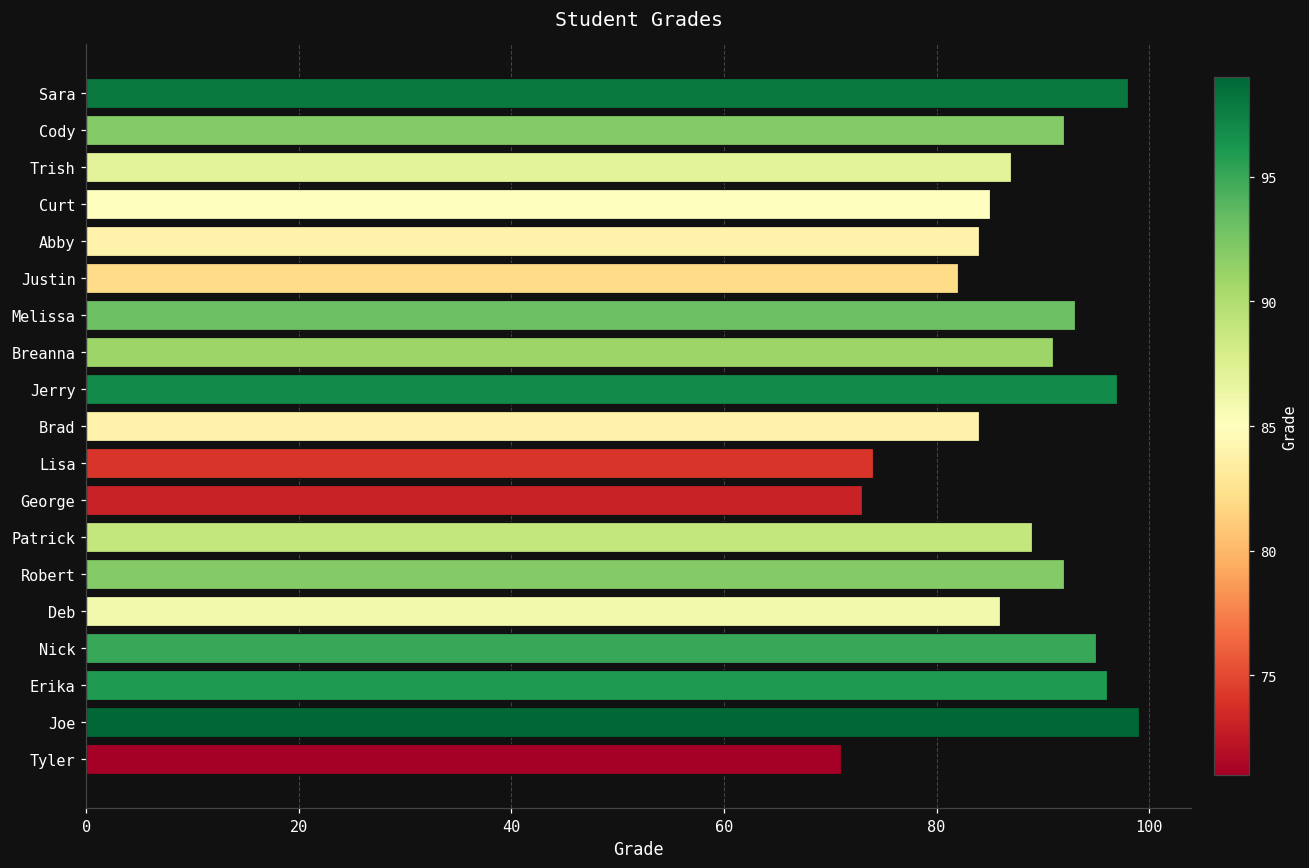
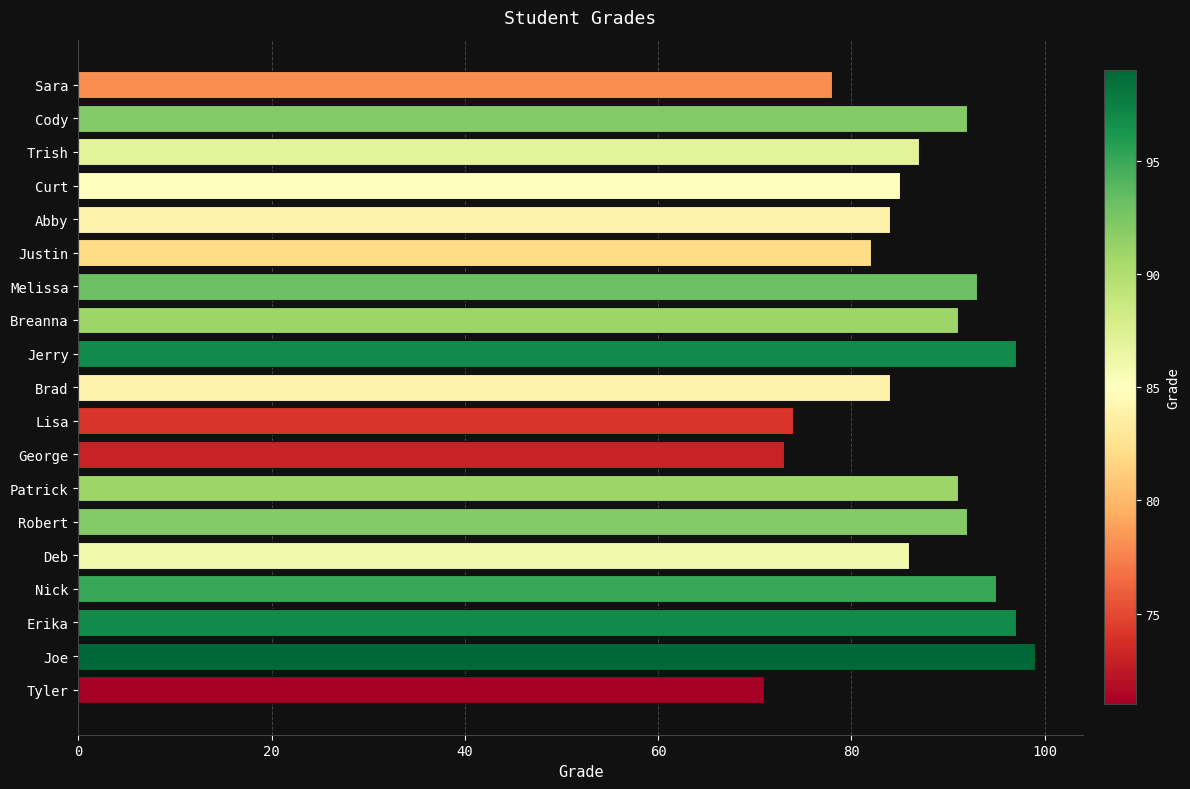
  {
-   "Sara": 98,
+   "Sara": 78,
    "Cody": 92,
    "Trish": 87,
    "Curt": 85,
    "Abby": 84,
    "Justin": 82,
    "Melissa": 93,
    "Breanna": 91,
    "Jerry": 97,
    "Brad": 84,
    "Lisa": 74,
    "George": 73,
-   "Patrick": 89,
+   "Patrick": 91,
    "Robert": 92,
    "Deb": 86,
    "Nick": 95,
-   "Erika": 96,
+   "Erika": 97,
    "Joe": 99,
    "Tyler": 71
  }
